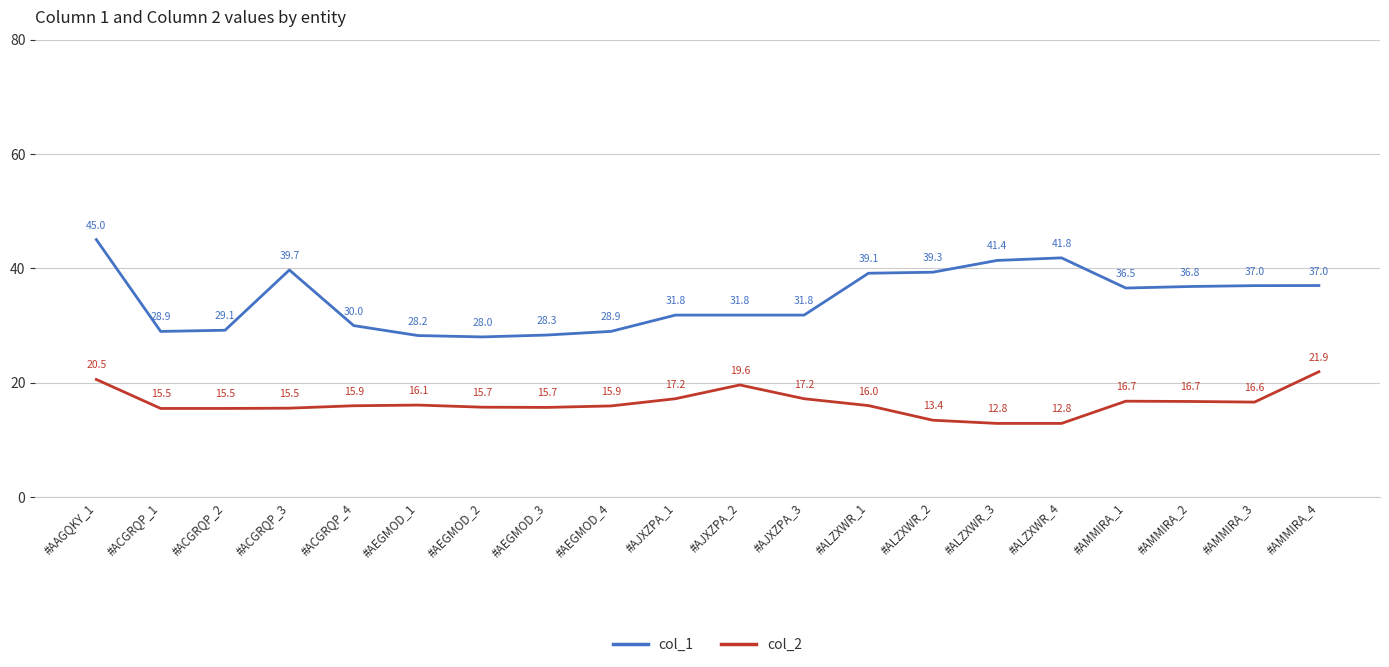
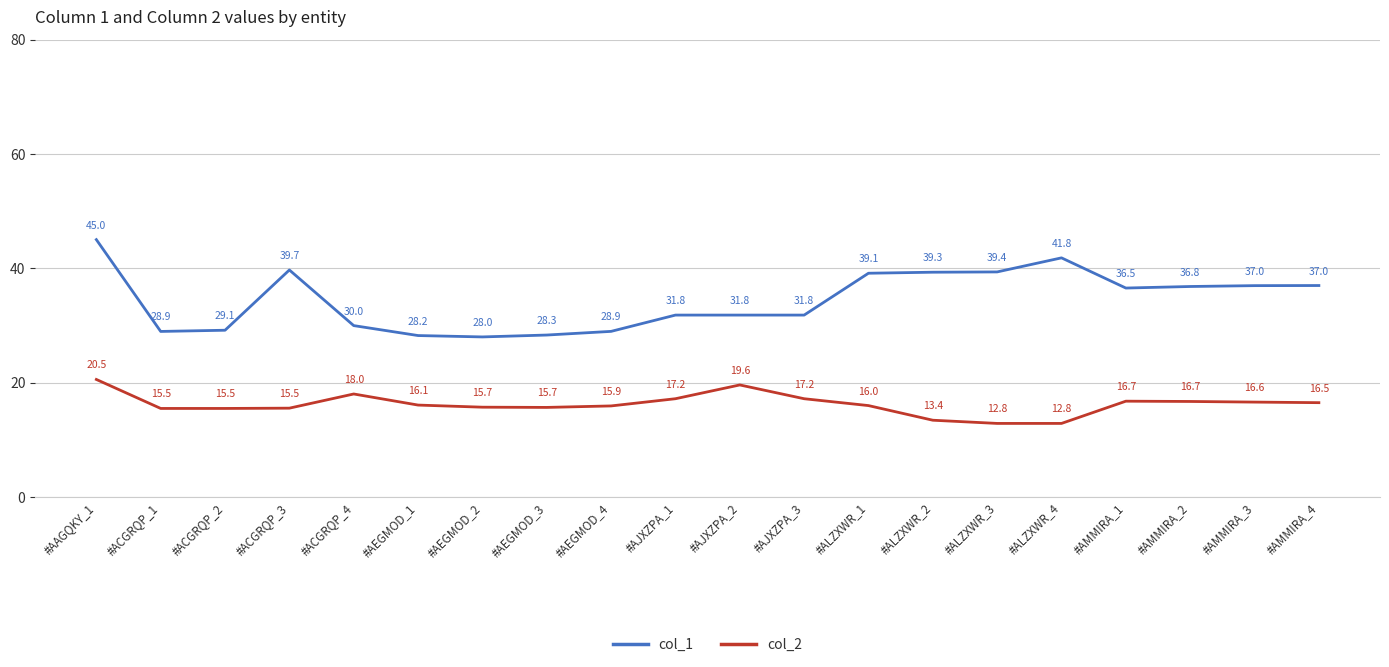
  {
    "col_1": {
      "#AAGQKY_1": 45.0,
      "#ACGRQP_1": 28.9,
      "#ACGRQP_2": 29.1,
      "#ACGRQP_3": 39.7,
      "#ACGRQP_4": 30.0,
      "#AEGMOD_1": 28.2,
      "#AEGMOD_2": 28.0,
      "#AEGMOD_3": 28.3,
      "#AEGMOD_4": 28.9,
      "#AJXZPA_1": 31.8,
      "#AJXZPA_2": 31.8,
      "#AJXZPA_3": 31.8,
      "#ALZXWR_1": 39.1,
      "#ALZXWR_2": 39.3,
-     "#ALZXWR_3": 41.4,
+     "#ALZXWR_3": 39.4,
      "#ALZXWR_4": 41.8,
      "#AMMIRA_1": 36.5,
      "#AMMIRA_2": 36.8,
      "#AMMIRA_3": 37.0,
      "#AMMIRA_4": 37.0
    },
    "col_2": {
      "#AAGQKY_1": 20.5,
      "#ACGRQP_1": 15.5,
      "#ACGRQP_2": 15.5,
      "#ACGRQP_3": 15.5,
-     "#ACGRQP_4": 15.9,
+     "#ACGRQP_4": 18.0,
      "#AEGMOD_1": 16.1,
      "#AEGMOD_2": 15.7,
      "#AEGMOD_3": 15.7,
      "#AEGMOD_4": 15.9,
      "#AJXZPA_1": 17.2,
      "#AJXZPA_2": 19.6,
      "#AJXZPA_3": 17.2,
      "#ALZXWR_1": 16.0,
      "#ALZXWR_2": 13.4,
      "#ALZXWR_3": 12.8,
      "#ALZXWR_4": 12.8,
      "#AMMIRA_1": 16.7,
      "#AMMIRA_2": 16.7,
      "#AMMIRA_3": 16.6,
-     "#AMMIRA_4": 21.9
+     "#AMMIRA_4": 16.5
    }
  }
